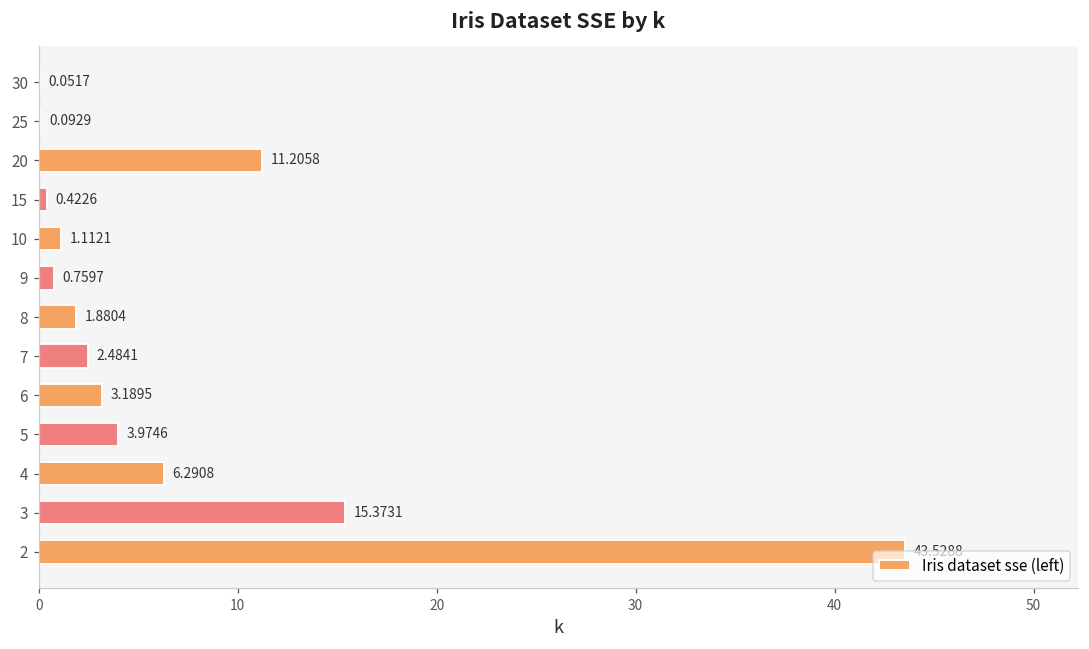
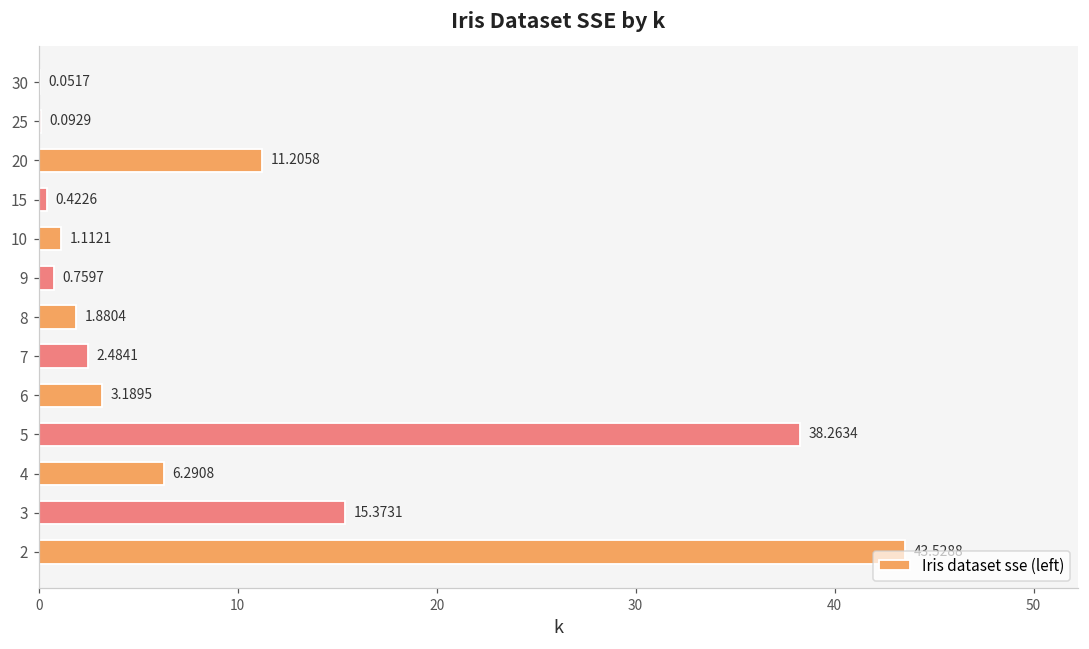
  {
    "30": 0.0517,
    "25": 0.0929,
    "20": 11.2058,
    "15": 0.4226,
    "10": 1.1121,
    "9": 0.7597,
    "8": 1.8804,
    "7": 2.4841,
    "6": 3.1895,
-   "5": 3.9746,
+   "5": 38.2634,
    "4": 6.2908,
    "3": 15.3731
  }
